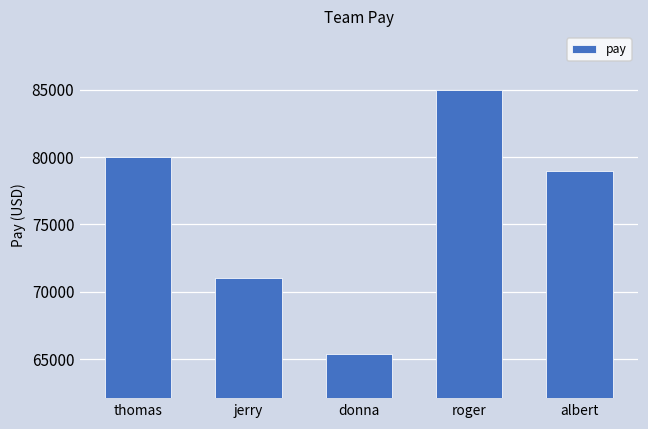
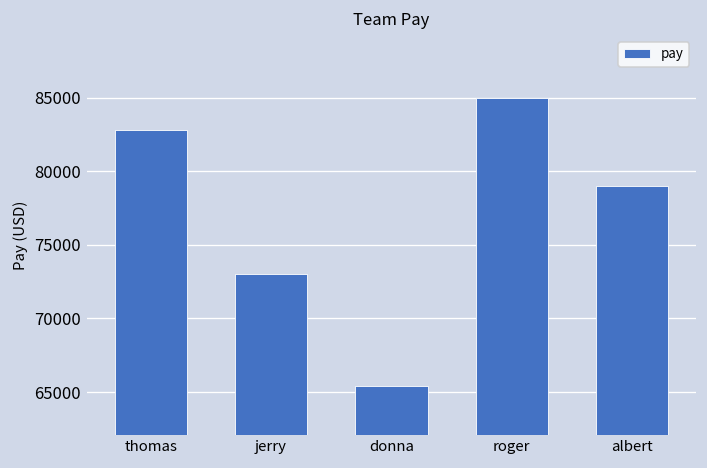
  {
-   "thomas": 80000,
-   "jerry": 71000,
+   "thomas": 82800,
+   "jerry": 73000,
    "donna": 65400,
    "roger": 85000,
    "albert": 79000
  }
